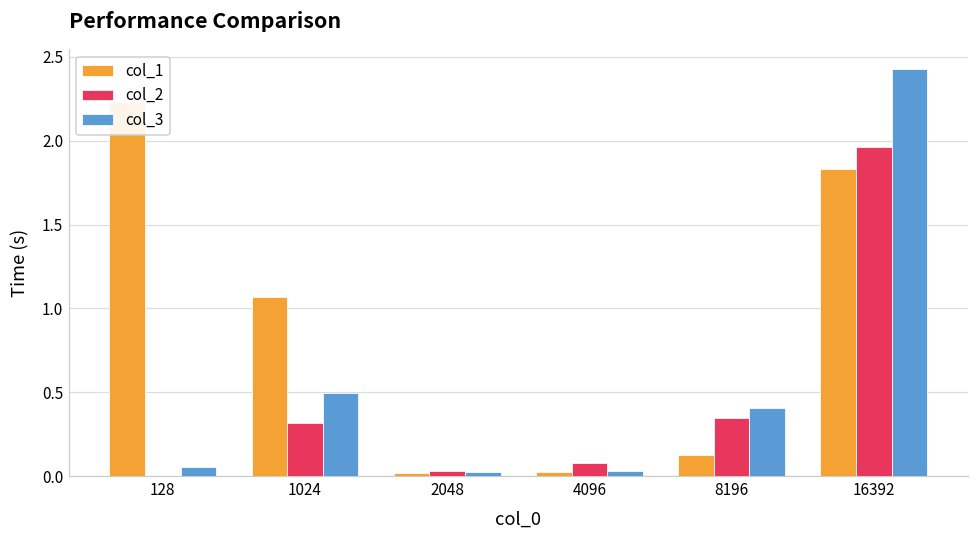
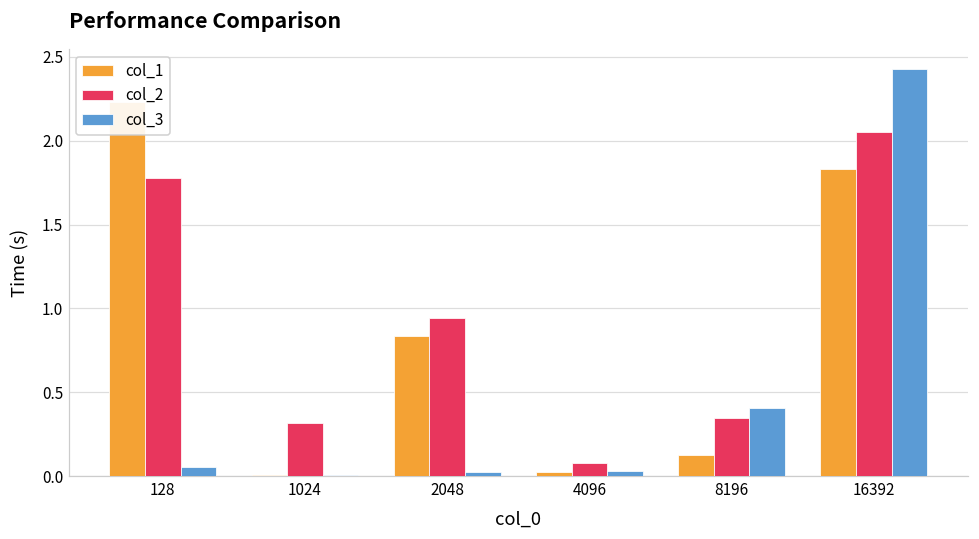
  {
    "col_1": {
-     "1024": 1.07,
-     "2048": 0.02,
+     "1024": 0.01,
+     "2048": 0.83,
      "4096": 0.03,
      "8196": 0.13,
      "16392": 1.83
    },
    "col_2": {
-     "128": 0.00,
+     "128": 1.78,
      "1024": 0.32,
-     "2048": 0.03,
+     "2048": 0.94,
      "4096": 0.08,
      "8196": 0.35,
-     "16392": 1.96
+     "16392": 2.05
    },
    "col_3": {
      "128": 0.05,
-     "1024": 0.49,
+     "1024": 0.01,
      "2048": 0.02,
      "4096": 0.03,
      "8196": 0.41,
      "16392": 2.43
    }
  }
